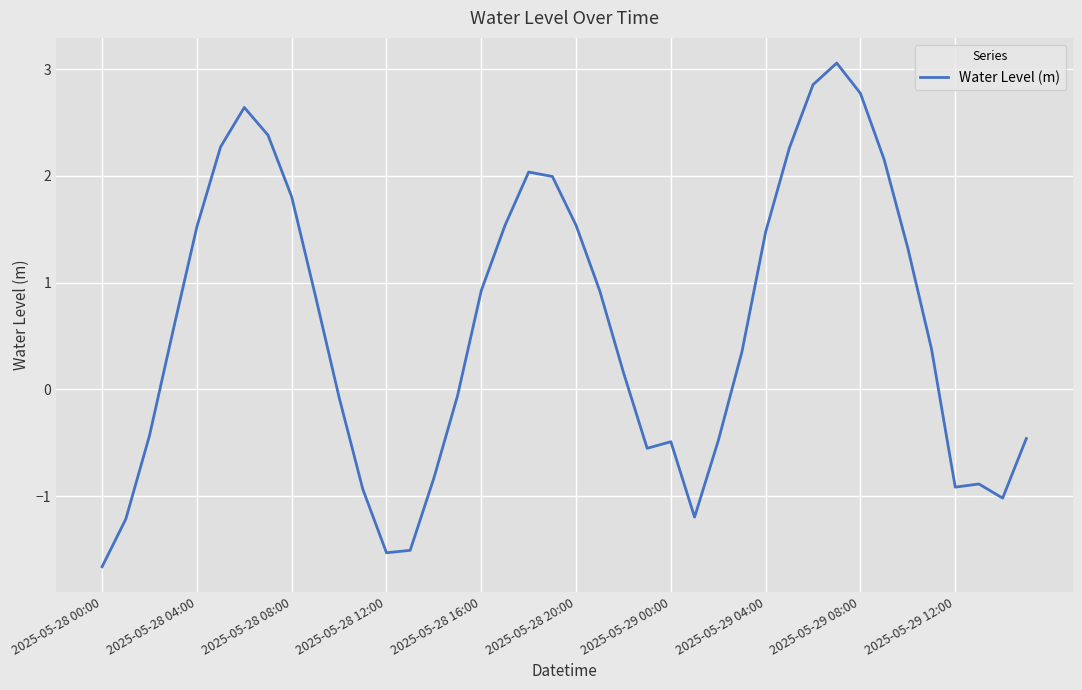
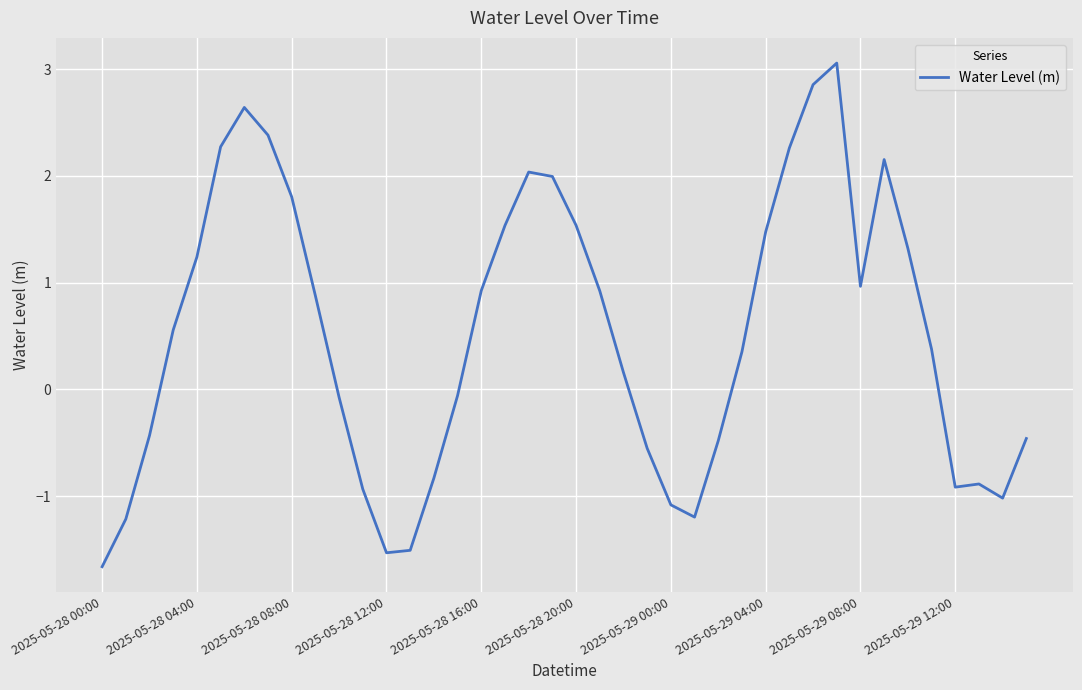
  {
    "2025-05-28 00:00": -1.66,
-   "2025-05-28 04:00": 1.53,
+   "2025-05-28 04:00": 1.24,
    "2025-05-28 08:00": 1.80,
    "2025-05-28 12:00": -1.53,
    "2025-05-28 16:00": 0.93,
    "2025-05-28 20:00": 1.54,
-   "2025-05-29 00:00": -0.49,
+   "2025-05-29 00:00": -1.08,
    "2025-05-29 04:00": 1.48,
-   "2025-05-29 08:00": 2.77,
+   "2025-05-29 08:00": 0.97,
    "2025-05-29 12:00": -0.92
  }
